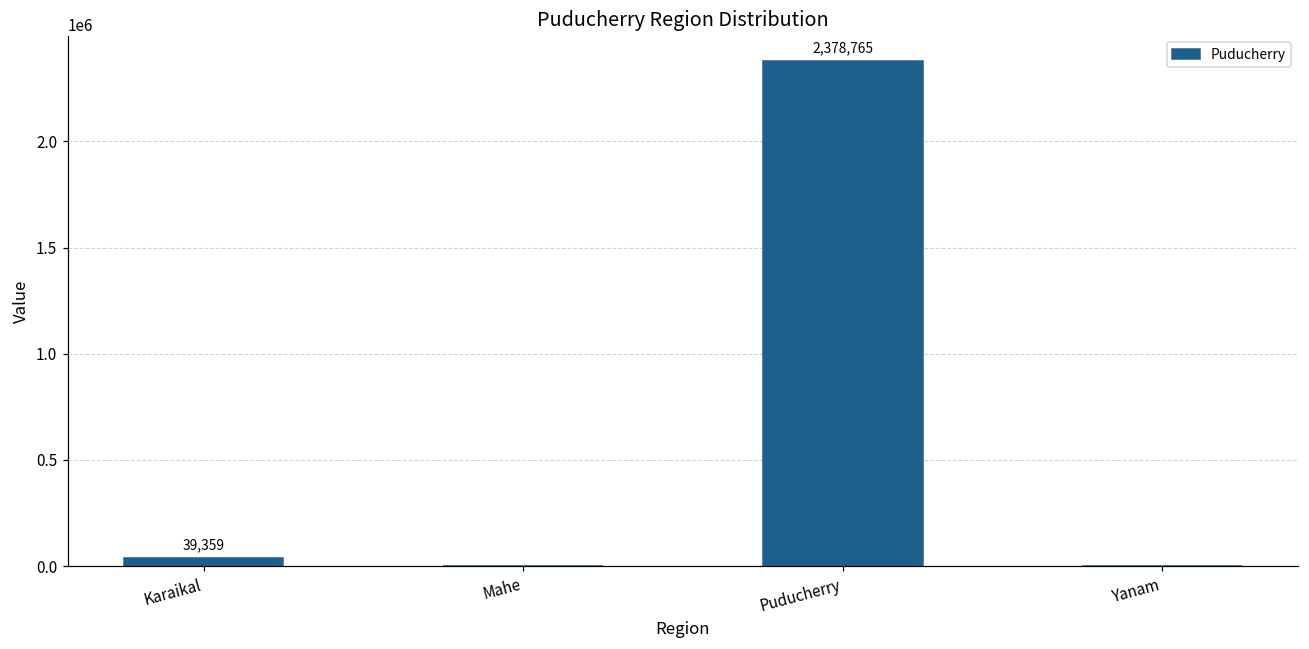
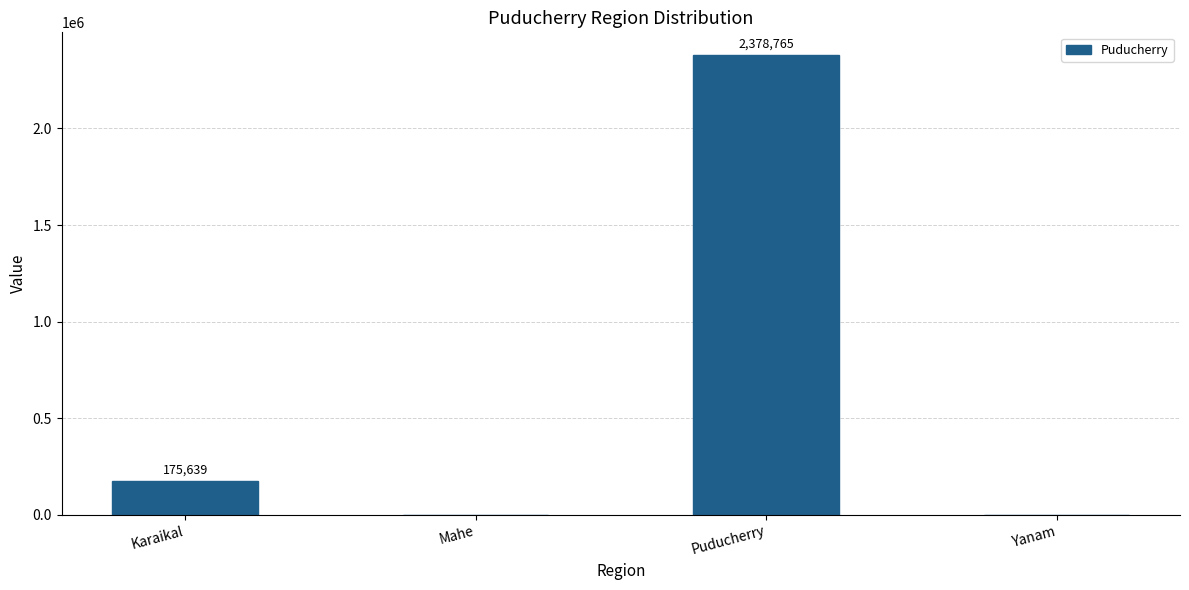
  {
-   "Karaikal": "39,359",
+   "Karaikal": "175,639",
    "Puducherry": "2,378,765"
  }
